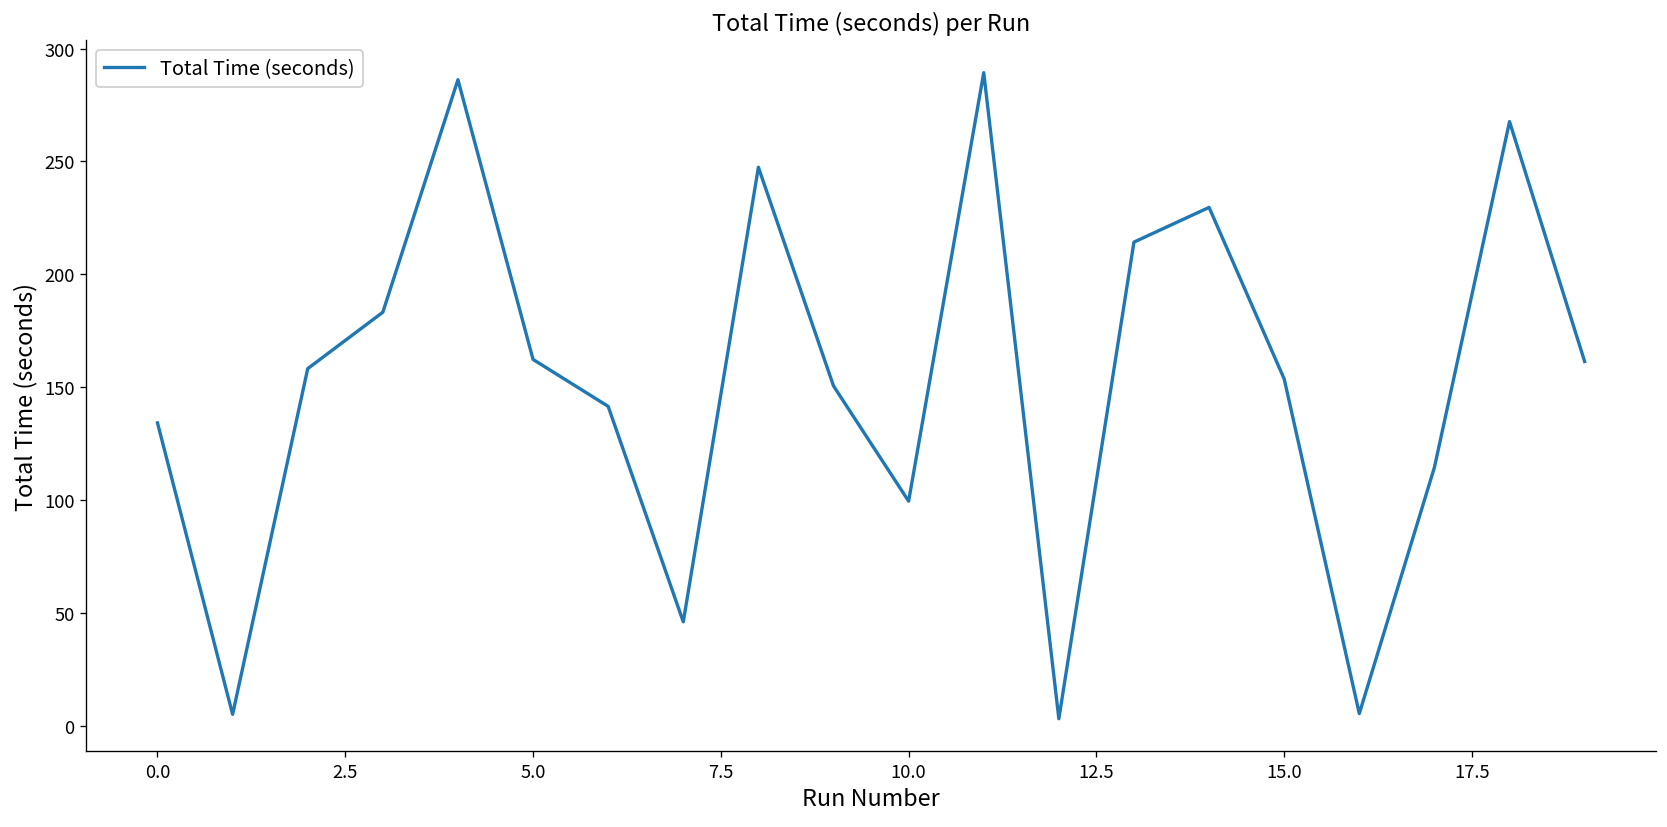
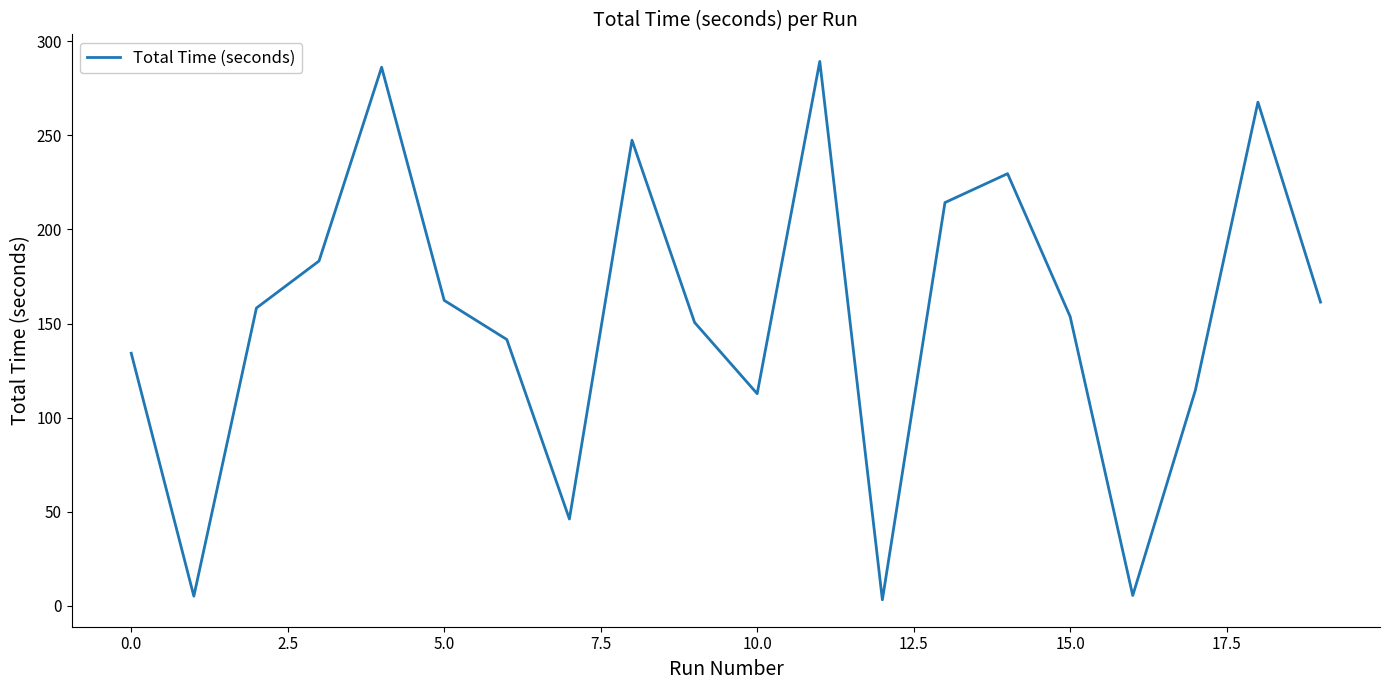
  {
    "0.0": 134,
    "5.0": 162,
-   "10.0": 100,
+   "10.0": 113,
    "15.0": 154
  }
